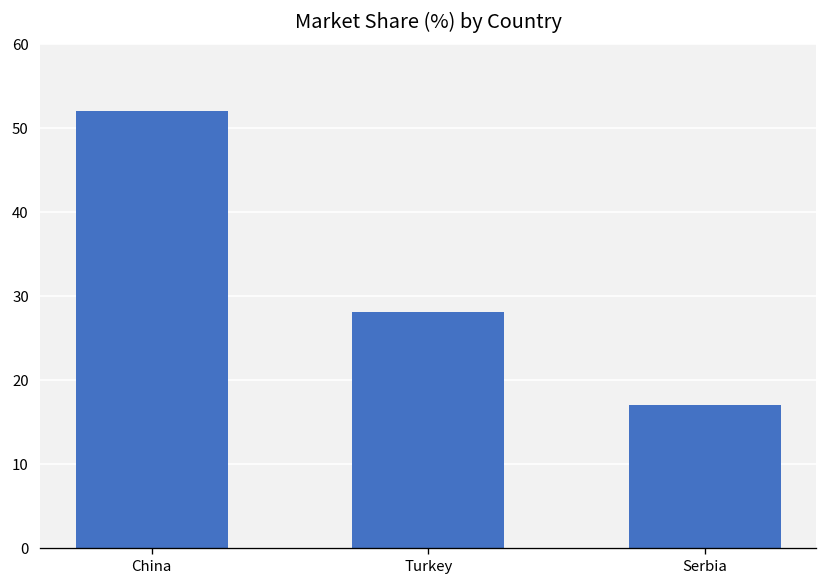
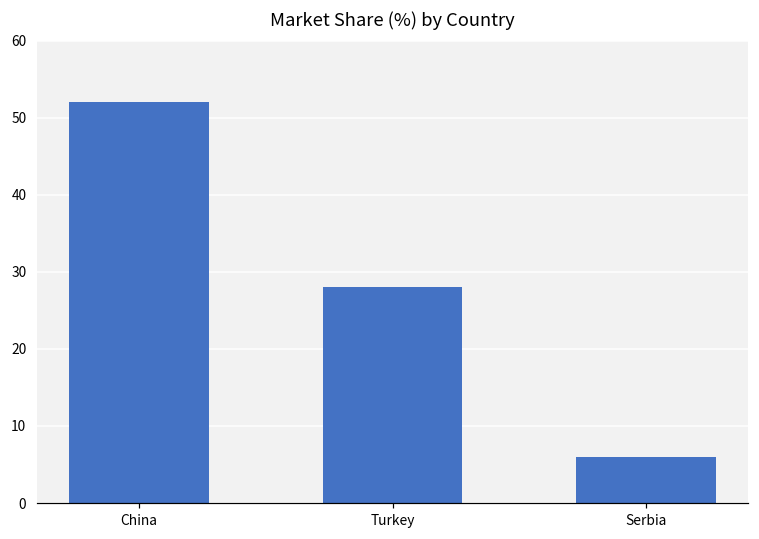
  {
    "China": 52,
    "Turkey": 28,
-   "Serbia": 17
+   "Serbia": 6
  }
